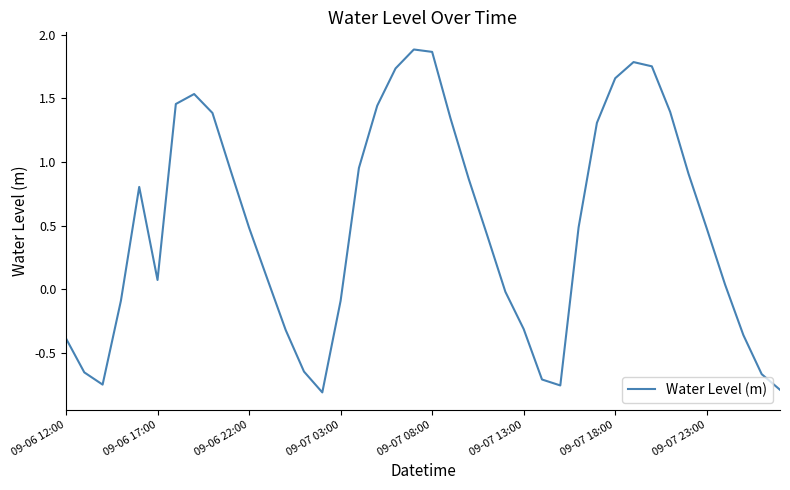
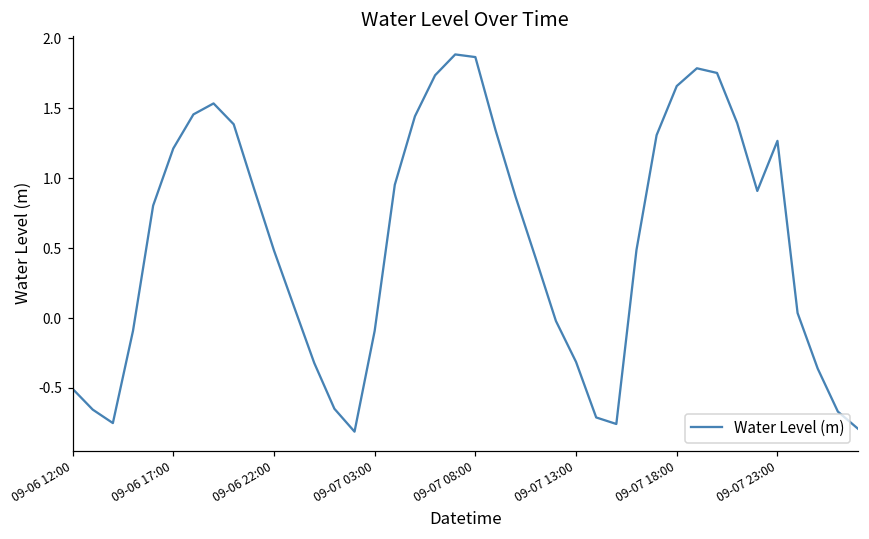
  {
-   "09-06 12:00": -0.39,
-   "09-06 17:00": 0.07,
+   "09-06 12:00": -0.51,
+   "09-06 17:00": 1.21,
    "09-06 22:00": 0.48,
    "09-07 03:00": -0.09,
    "09-07 08:00": 1.87,
    "09-07 13:00": -0.31,
    "09-07 18:00": 1.66,
-   "09-07 23:00": 0.48
+   "09-07 23:00": 1.27
  }
